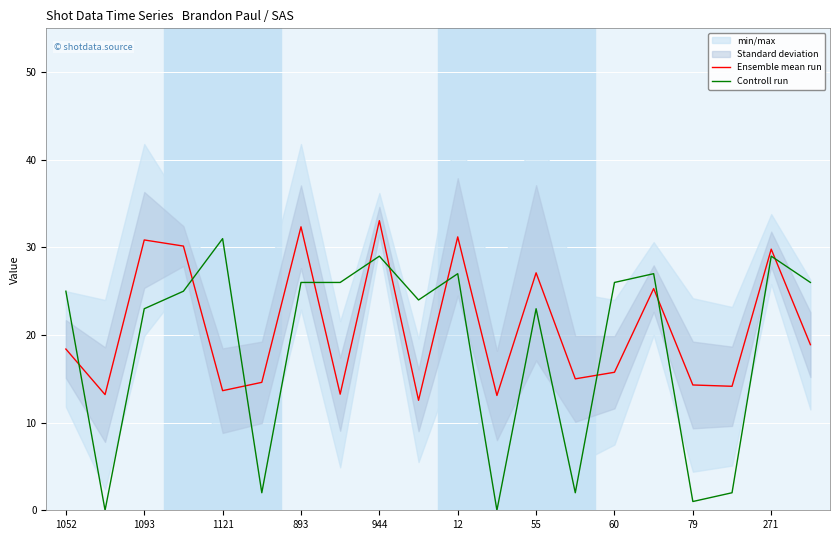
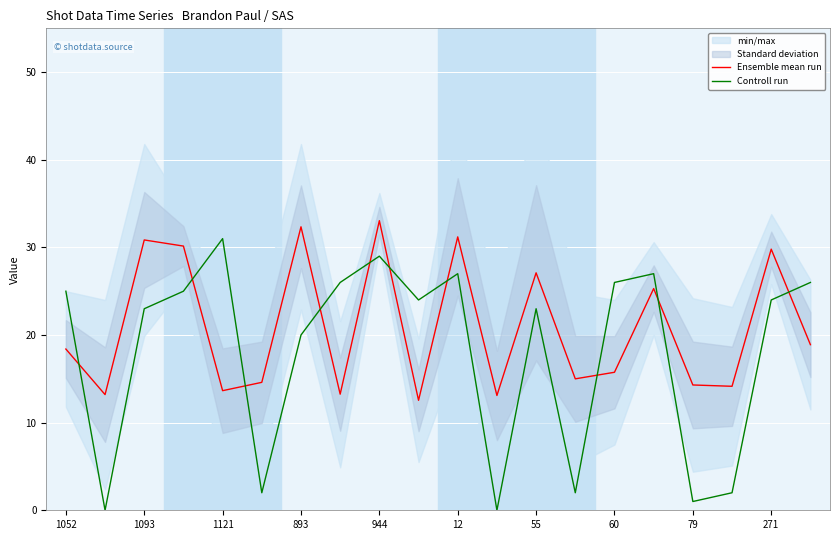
  {
    "Ensemble mean run": {
      "1052": 18,
      "1093": 31,
      "1121": 14,
      "893": 32,
      "944": 33,
      "12": 31,
      "55": 27,
      "60": 16,
      "79": 14,
      "271": 30
    },
    "Controll run": {
      "1093": 23,
      "1121": 31,
-     "893": 26,
+     "893": 20,
      "944": 29,
      "12": 27,
      "55": 23,
      "60": 26,
      "79": 1,
-     "271": 29
+     "271": 24
    }
  }
